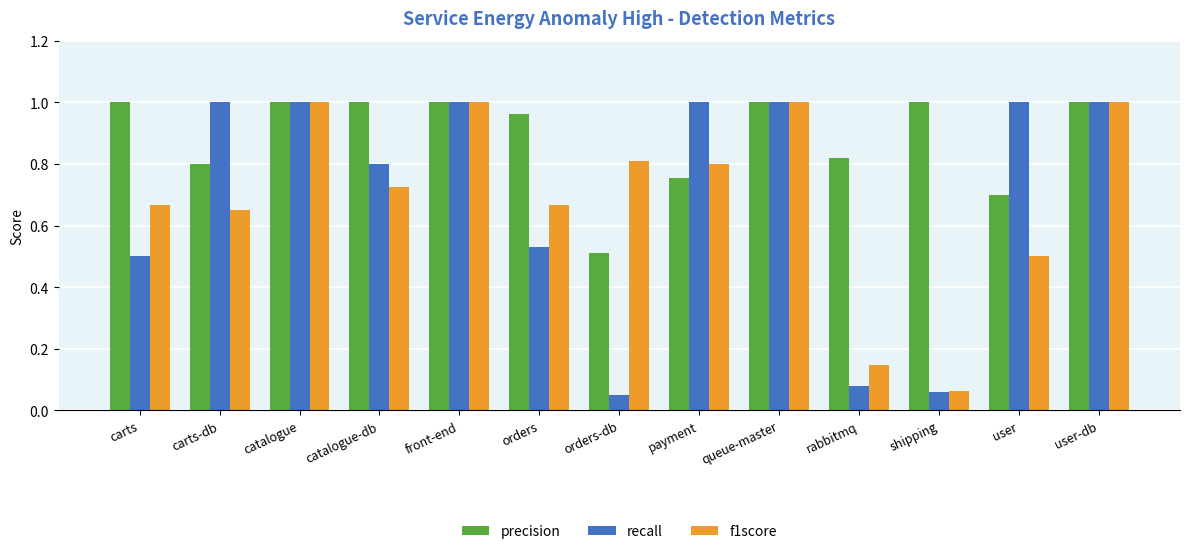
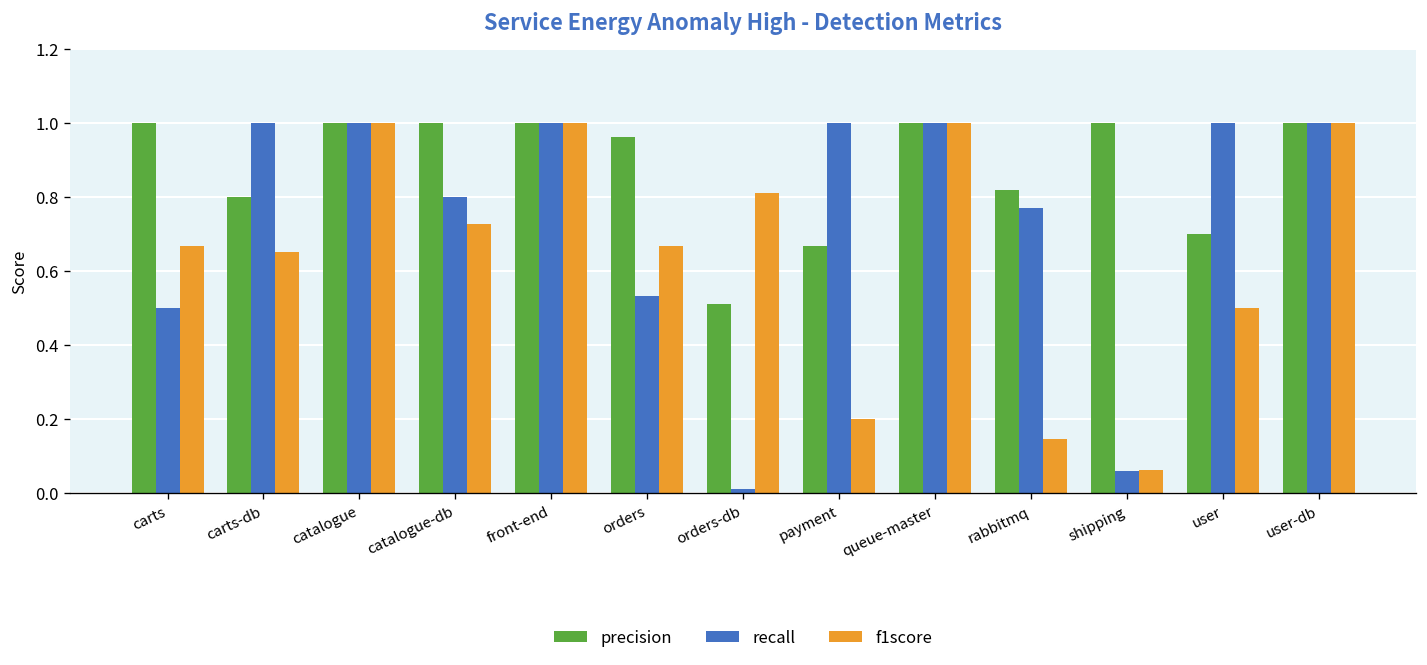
  {
    "precision": {
      "carts": 1.00,
      "carts-db": 0.80,
      "catalogue": 1.00,
      "catalogue-db": 1.00,
      "front-end": 1.00,
      "orders": 0.96,
      "orders-db": 0.51,
-     "payment": 0.76,
+     "payment": 0.67,
      "queue-master": 1.00,
      "rabbitmq": 0.82,
      "shipping": 1.00,
      "user": 0.70,
      "user-db": 1.00
    },
    "recall": {
      "carts": 0.50,
      "carts-db": 1.00,
      "catalogue": 1.00,
      "catalogue-db": 0.80,
      "front-end": 1.00,
      "orders": 0.53,
-     "orders-db": 0.05,
+     "orders-db": 0.01,
      "payment": 1.00,
      "queue-master": 1.00,
-     "rabbitmq": 0.08,
+     "rabbitmq": 0.77,
      "shipping": 0.06,
      "user": 1.00,
      "user-db": 1.00
    },
    "f1score": {
      "carts": 0.67,
      "carts-db": 0.65,
      "catalogue": 1.0,
      "catalogue-db": 0.73,
      "front-end": 1.0,
      "orders": 0.67,
      "orders-db": 0.81,
-     "payment": 0.8,
+     "payment": 0.2,
      "queue-master": 1.0,
      "rabbitmq": 0.15,
      "shipping": 0.06,
      "user": 0.5,
      "user-db": 1.0
    }
  }
